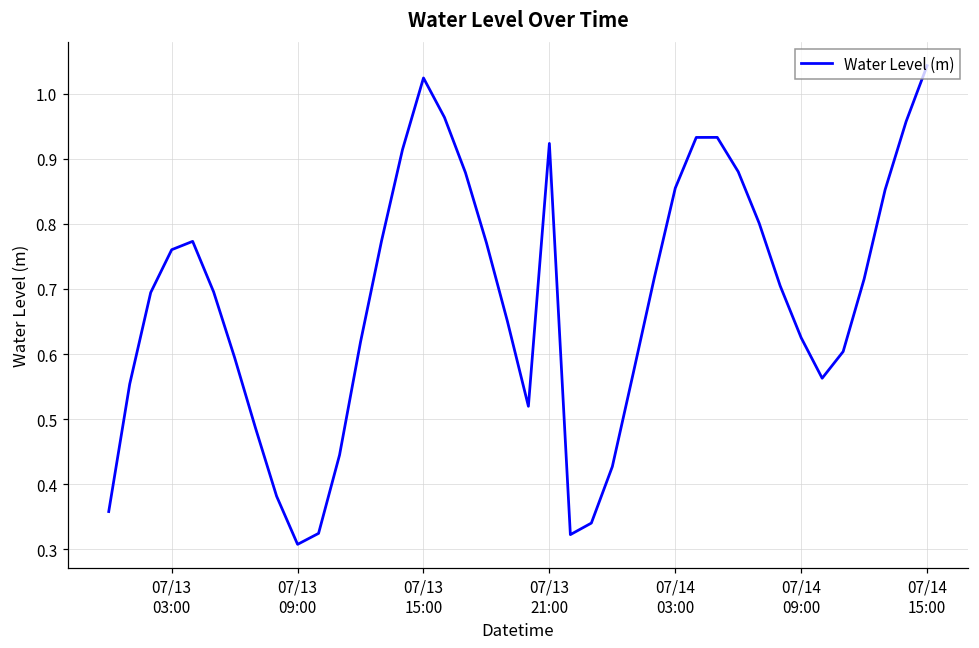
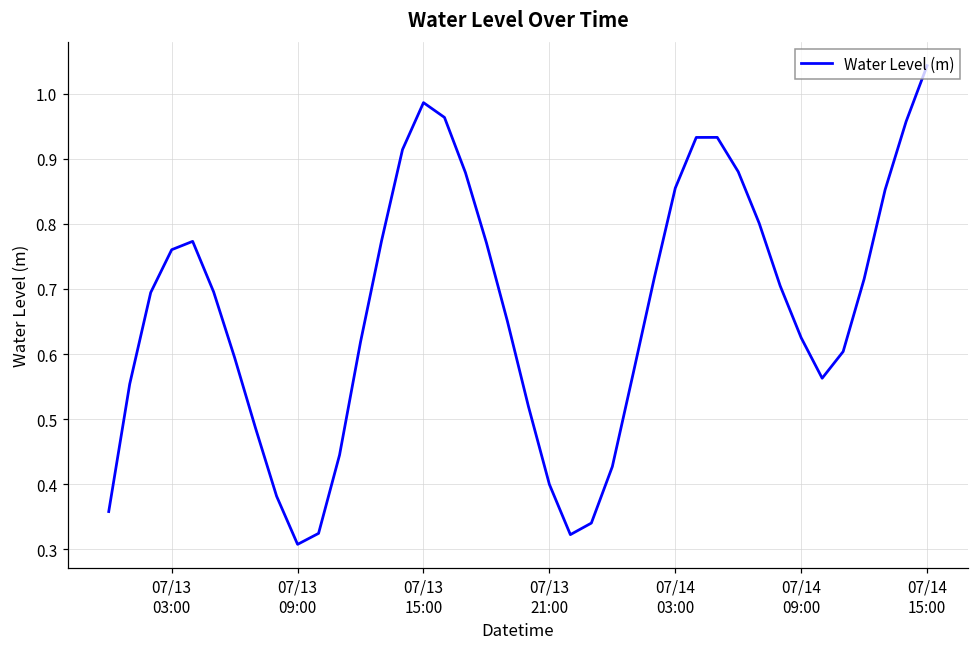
  {
    "07/13 03:00": 0.76,
    "07/13 09:00": 0.31,
-   "07/13 15:00": 1.02,
-   "07/13 21:00": 0.92,
+   "07/13 15:00": 0.99,
+   "07/13 21:00": 0.40,
    "07/14 03:00": 0.86,
    "07/14 09:00": 0.63
  }
